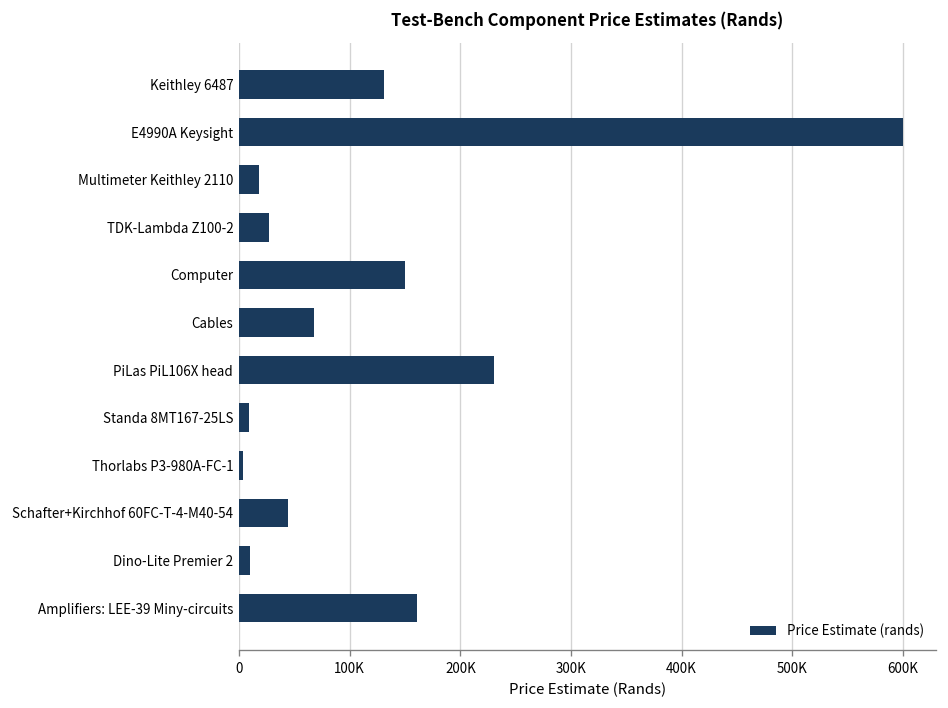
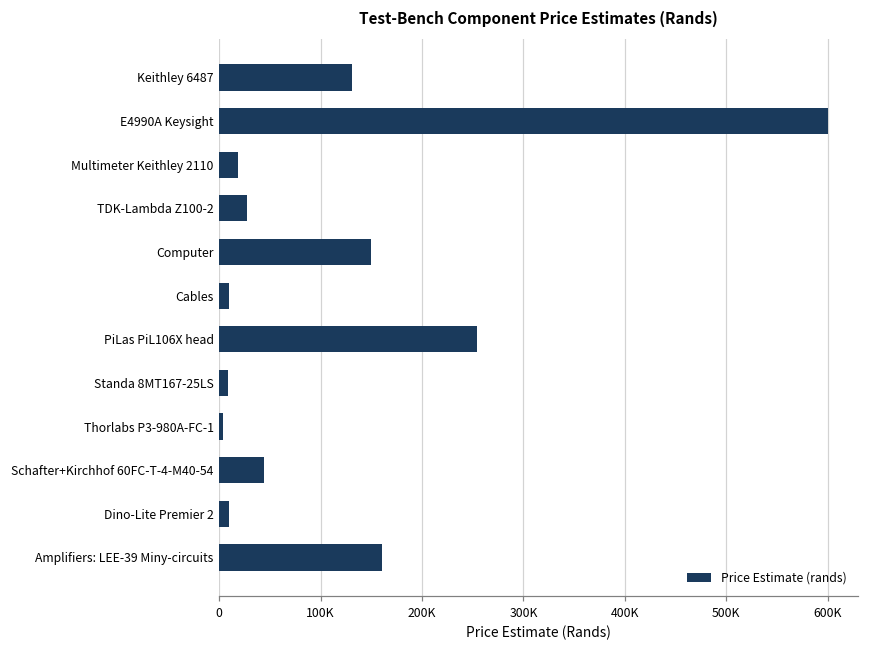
  {
    "Keithley 6487": 130000,
    "E4990A Keysight": 600000,
    "Multimeter Keithley 2110": 20000,
    "TDK-Lambda Z100-2": 30000,
    "Computer": 150000,
-   "Cables": 70000,
-   "PiLas PiL106X head": 230000,
+   "Cables": 10000,
+   "PiLas PiL106X head": 250000,
    "Standa 8MT167-25LS": 10000,
    "Thorlabs P3-980A-FC-1": 0,
    "Schafter+Kirchhof 60FC-T-4-M40-54": 40000,
    "Dino-Lite Premier 2": 10000,
    "Amplifiers: LEE-39 Miny-circuits": 160000
  }
